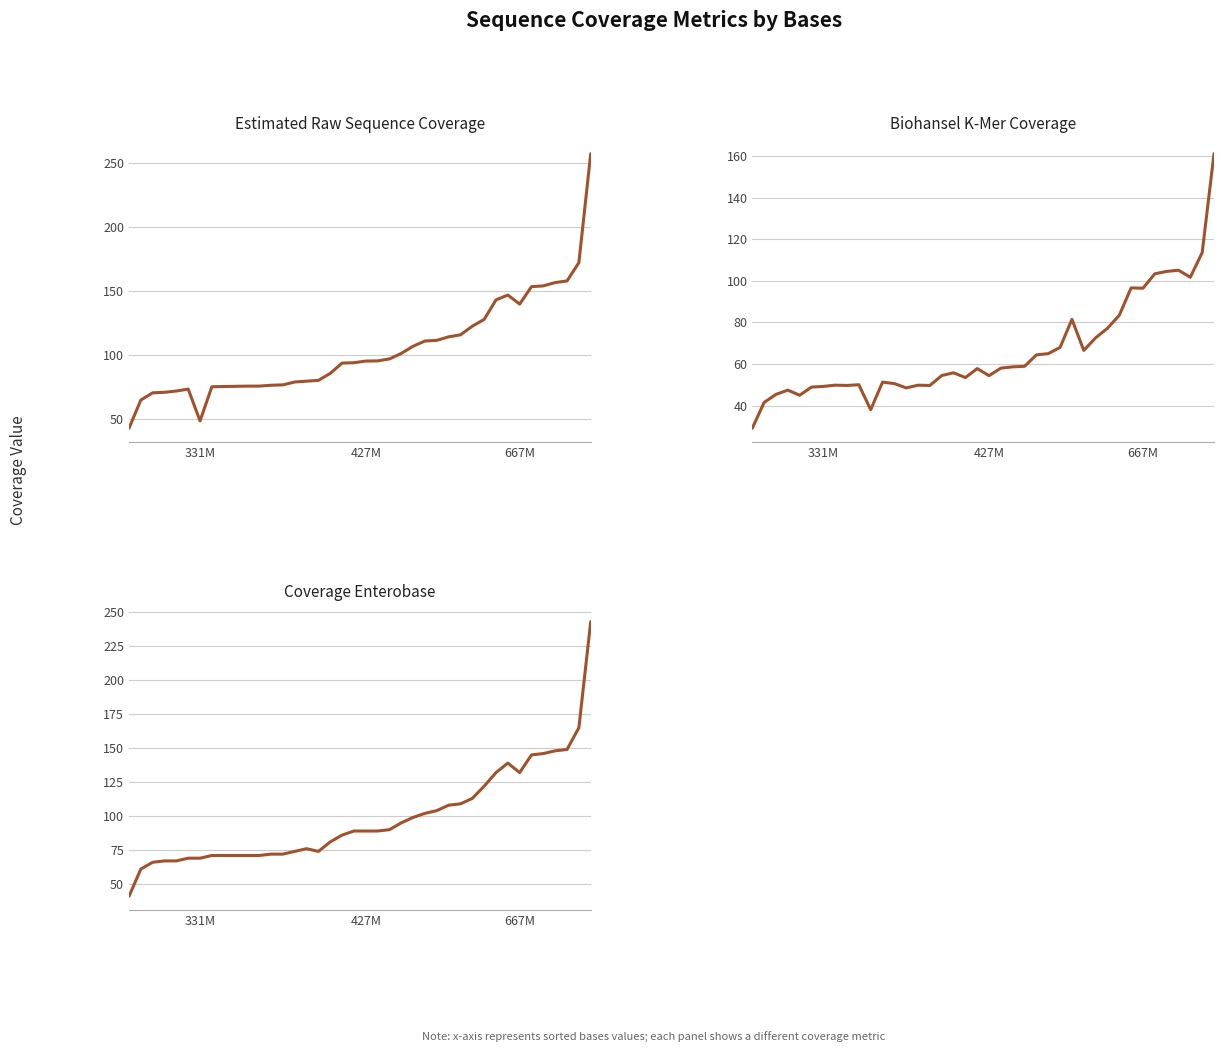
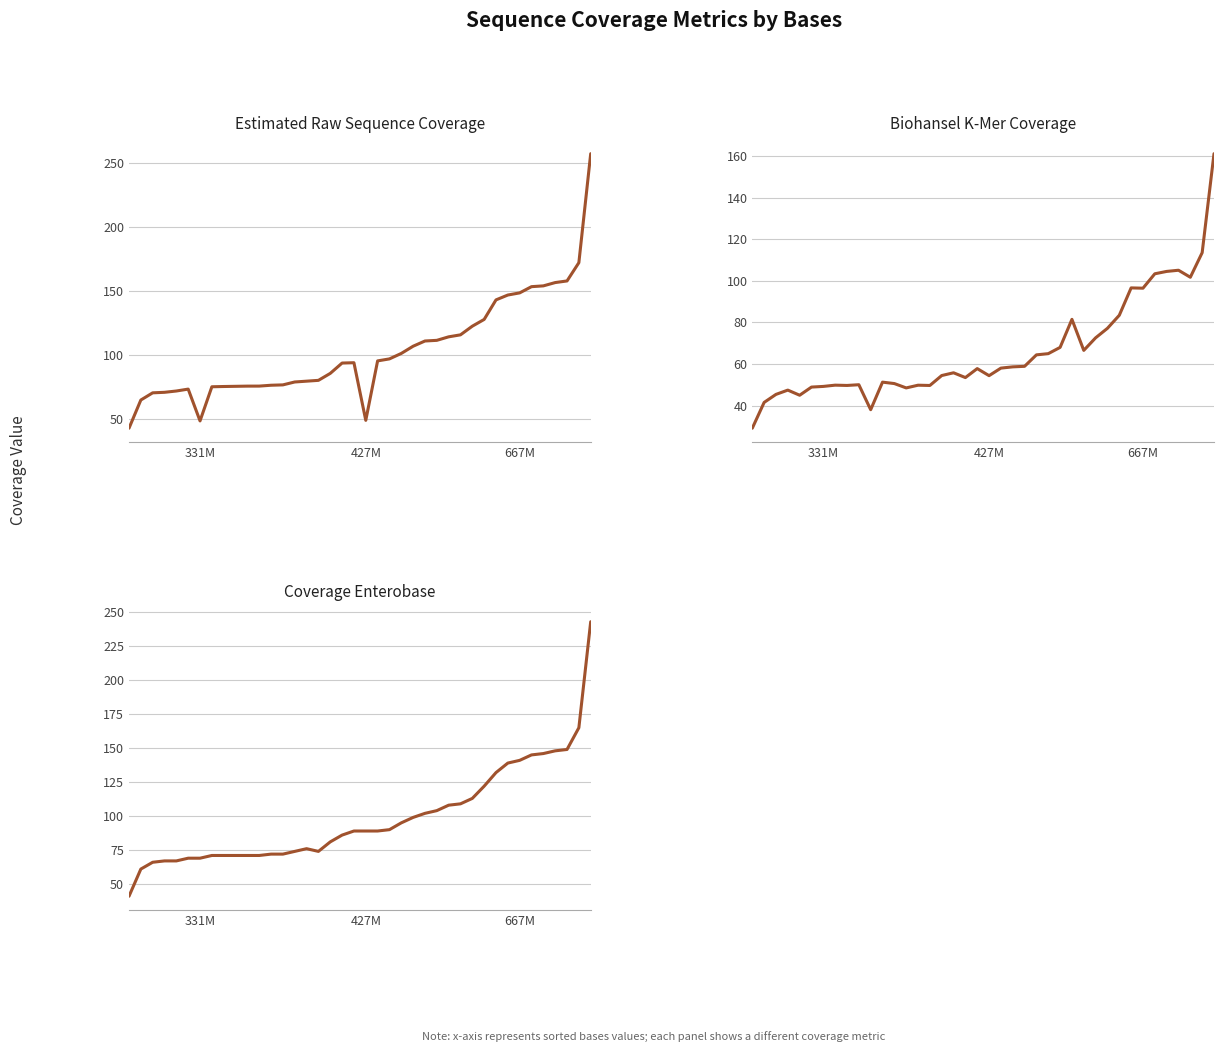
  {
    "Estimated Raw Sequence Coverage": {
      "331M": 48,
-     "427M": 95,
-     "667M": 139
+     "427M": 49,
+     "667M": 148
    },
    "Biohansel K-Mer Coverage": {
      "331M": 49,
      "427M": 54,
      "667M": 96
    },
    "Coverage Enterobase": {
      "331M": 69,
      "427M": 89,
-     "667M": 132
+     "667M": 141
    }
  }
